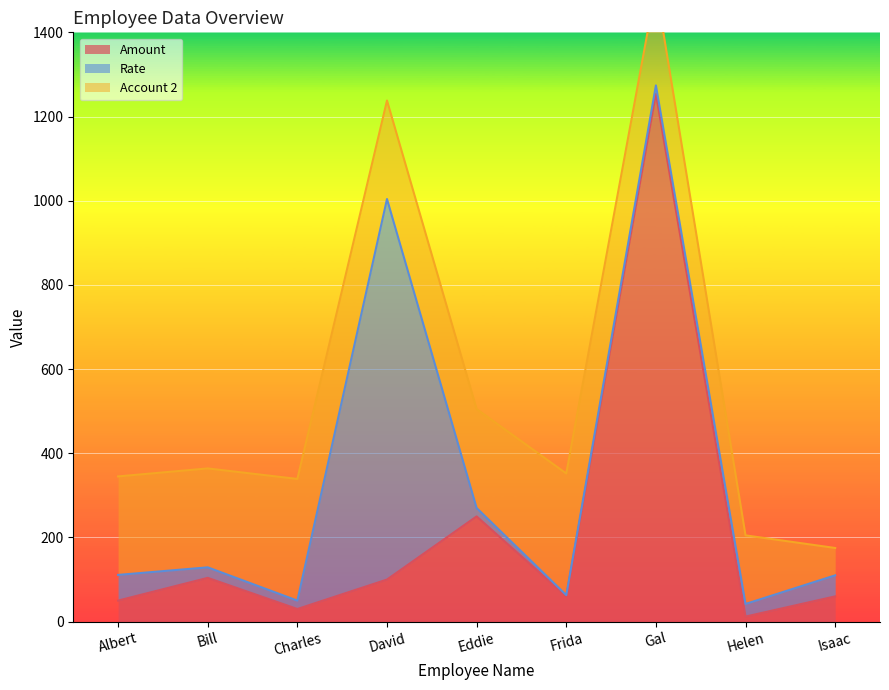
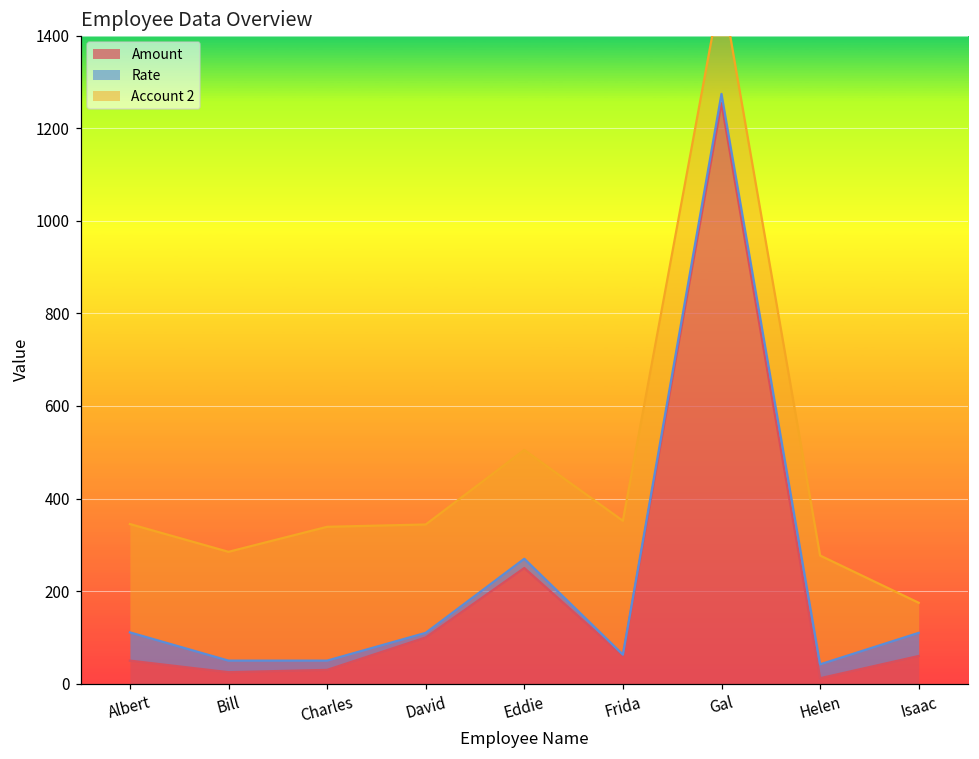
  {
    "Amount": {
      "Albert": 50,
-     "Bill": 100,
+     "Bill": 30,
      "Charles": 30,
      "David": 100,
      "Eddie": 250,
      "Gal": 1250,
      "Helen": 10,
      "Isaac": 60
    },
    "Rate": {
      "Albert": 60,
      "Bill": 30,
      "Charles": 20,
-     "David": 900,
+     "David": 10,
      "Eddie": 20,
      "Gal": 20,
      "Helen": 30,
      "Isaac": 50
    },
    "Account 2": {
      "Albert": 230,
      "Bill": 240,
      "Charles": 290,
      "David": 230,
      "Eddie": 240,
      "Frida": 290,
-     "Helen": 160,
+     "Helen": 240,
      "Isaac": 70
    }
  }
